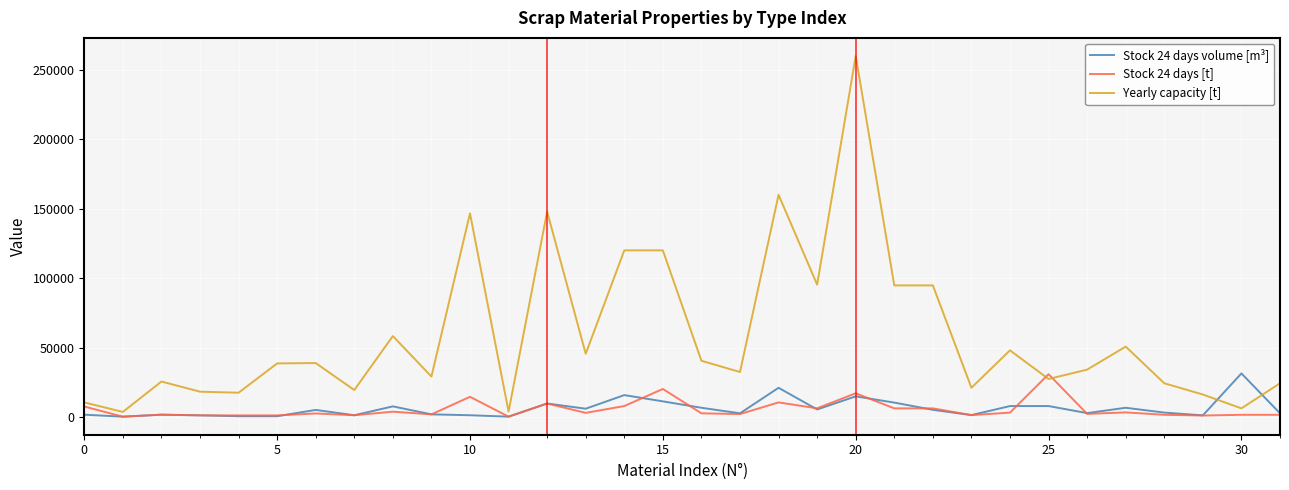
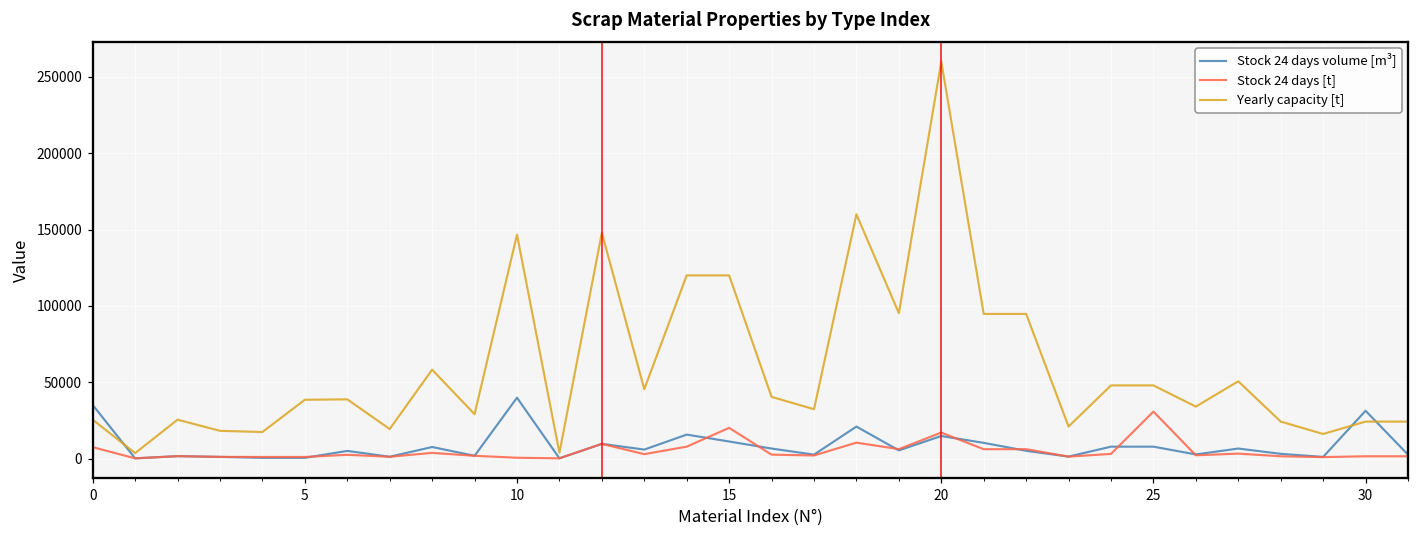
  {
    "Stock 24 days volume [m³]": {
-     "0": 2000,
-     "10": 1000,
+     "0": 35000,
+     "10": 40000,
      "15": 11000,
      "20": 15000,
      "25": 8000,
      "30": 31000
    },
    "Stock 24 days [t]": {
      "0": 8000,
-     "10": 15000,
+     "10": 1000,
      "15": 20000,
      "20": 17000,
      "25": 31000,
      "30": 2000
    },
    "Yearly capacity [t]": {
-     "0": 11000,
+     "0": 26000,
      "5": 39000,
      "10": 147000,
      "15": 120000,
      "20": 260000,
-     "25": 27000,
-     "30": 6000
+     "25": 48000,
+     "30": 24000
    }
  }
